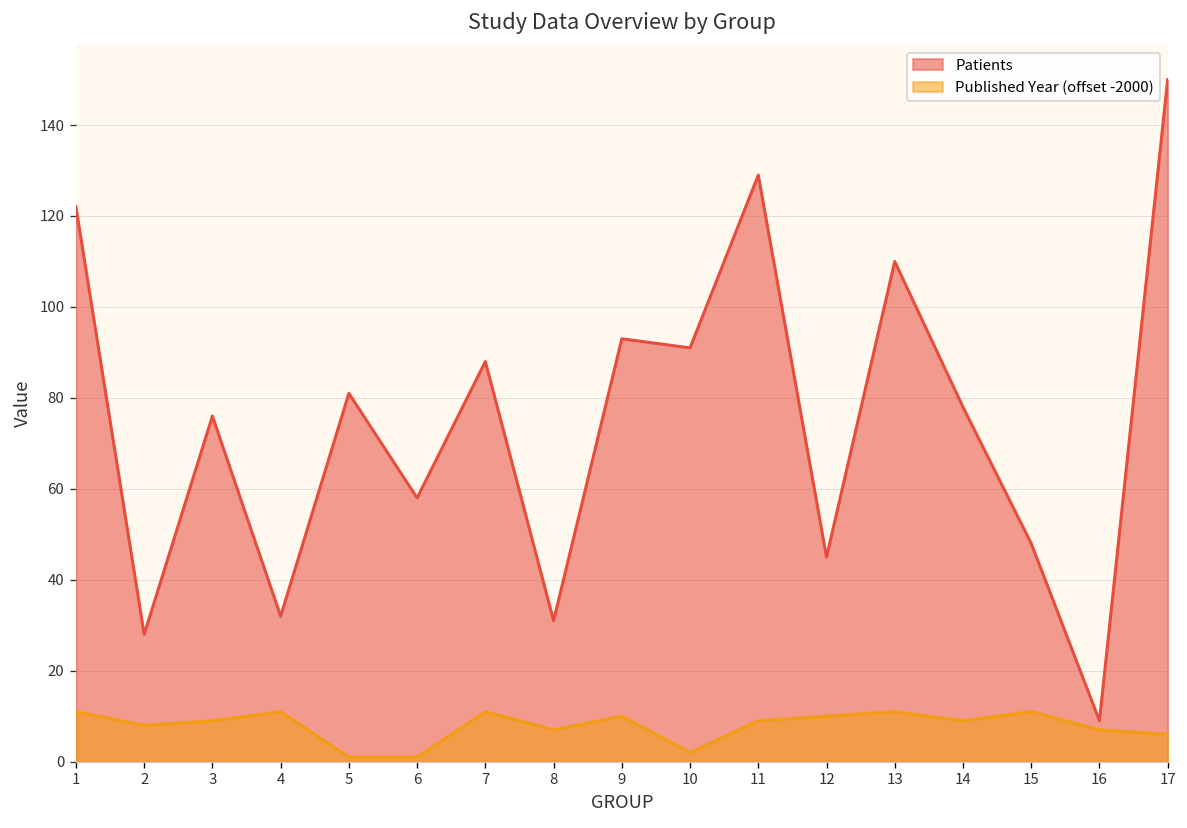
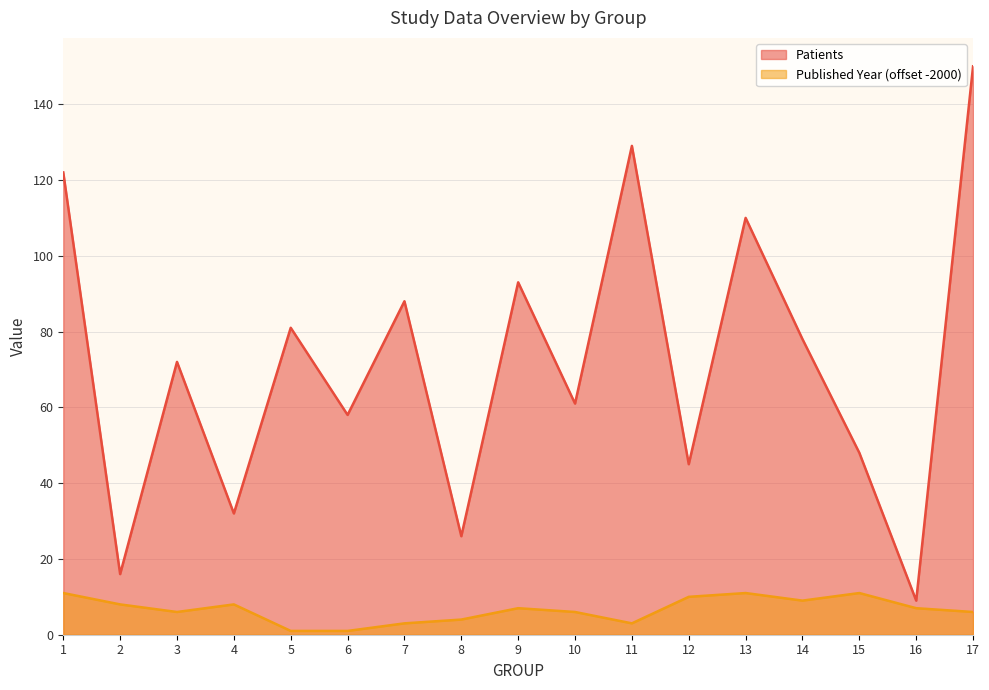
  {
    "Patients": {
      "1": 122,
-     "2": 28,
-     "3": 76,
+     "2": 16,
+     "3": 72,
      "4": 32,
      "5": 81,
      "6": 58,
      "7": 88,
-     "8": 31,
+     "8": 26,
      "9": 93,
-     "10": 91,
+     "10": 61,
      "11": 129,
      "12": 45,
      "13": 110,
      "14": 78,
      "15": 48,
      "16": 9,
      "17": 150
    },
    "Published Year (offset -2000)": {
      "1": 11,
      "2": 8,
-     "3": 9,
-     "4": 11,
+     "3": 6,
+     "4": 8,
      "5": 1,
      "6": 1,
-     "7": 11,
-     "8": 7,
-     "9": 10,
-     "10": 2,
-     "11": 9,
+     "7": 3,
+     "8": 4,
+     "9": 7,
+     "10": 6,
+     "11": 3,
      "12": 10,
      "13": 11,
      "14": 9,
      "15": 11,
      "16": 7,
      "17": 6
    }
  }
